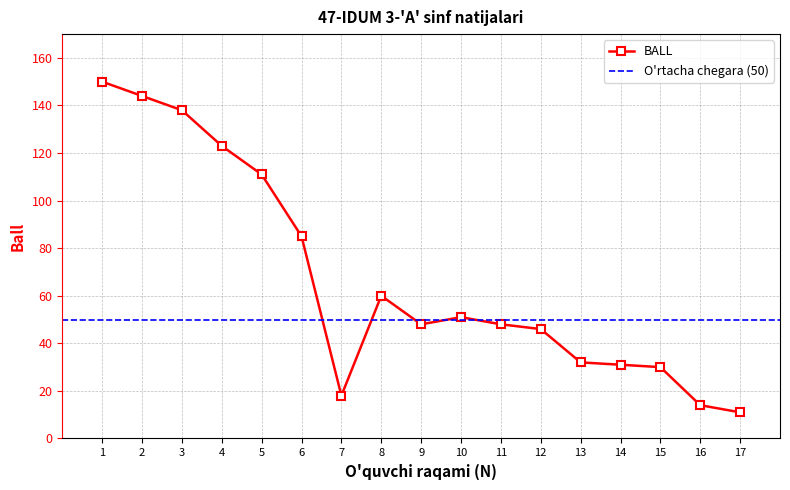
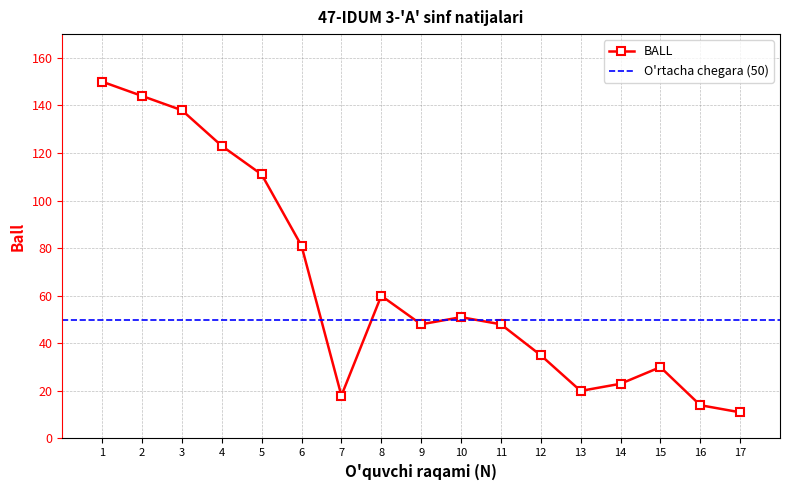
  {
    "1": 150,
    "2": 144,
    "3": 138,
    "4": 123,
    "5": 111,
-   "6": 85,
+   "6": 81,
    "7": 18,
    "8": 60,
    "9": 48,
    "10": 51,
    "11": 48,
-   "12": 46,
-   "13": 32,
-   "14": 31,
+   "12": 35,
+   "13": 20,
+   "14": 23,
    "15": 30,
    "16": 14,
    "17": 11
  }
